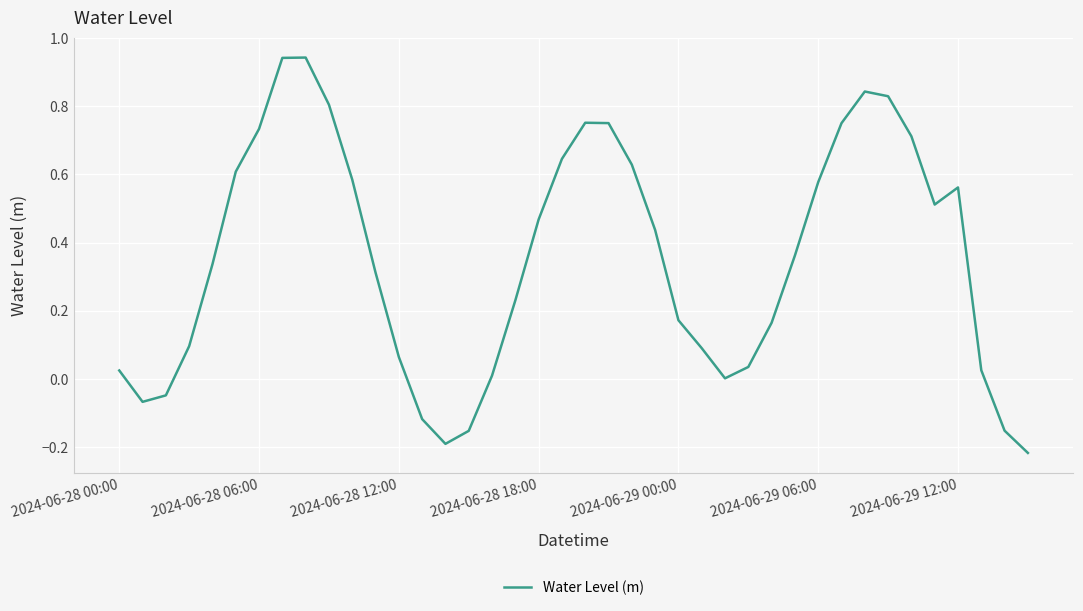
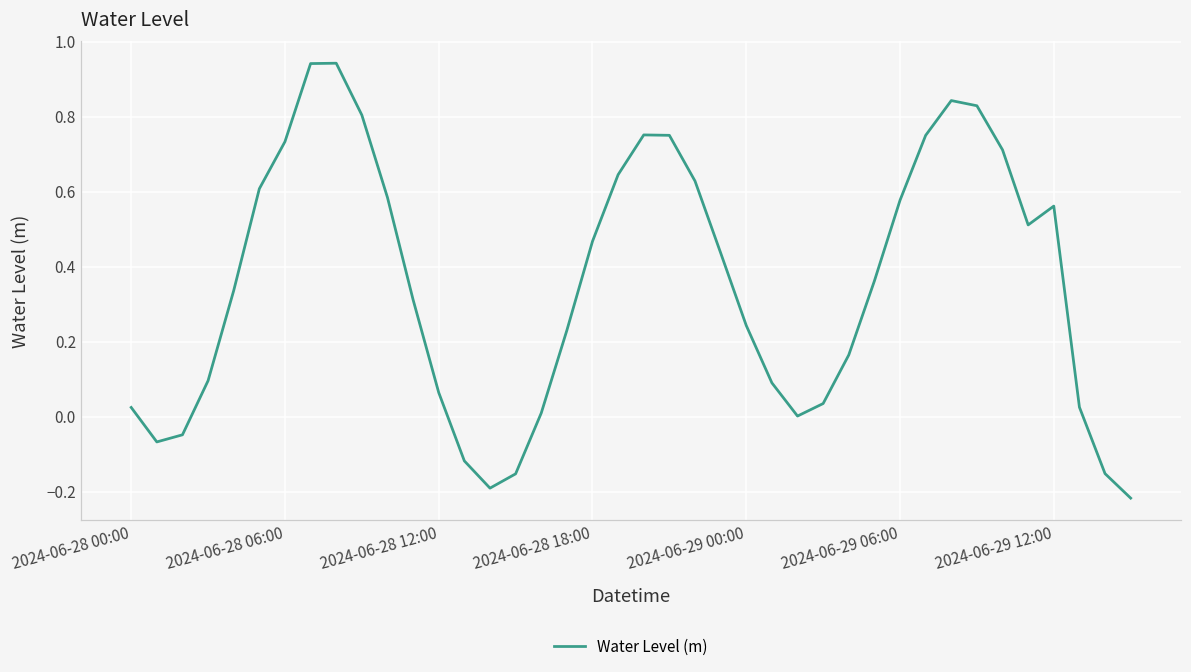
  {
    "2024-06-28 00:00": 0.02,
    "2024-06-28 06:00": 0.73,
    "2024-06-28 12:00": 0.06,
    "2024-06-28 18:00": 0.47,
-   "2024-06-29 00:00": 0.17,
+   "2024-06-29 00:00": 0.24,
    "2024-06-29 06:00": 0.58,
    "2024-06-29 12:00": 0.56
  }
